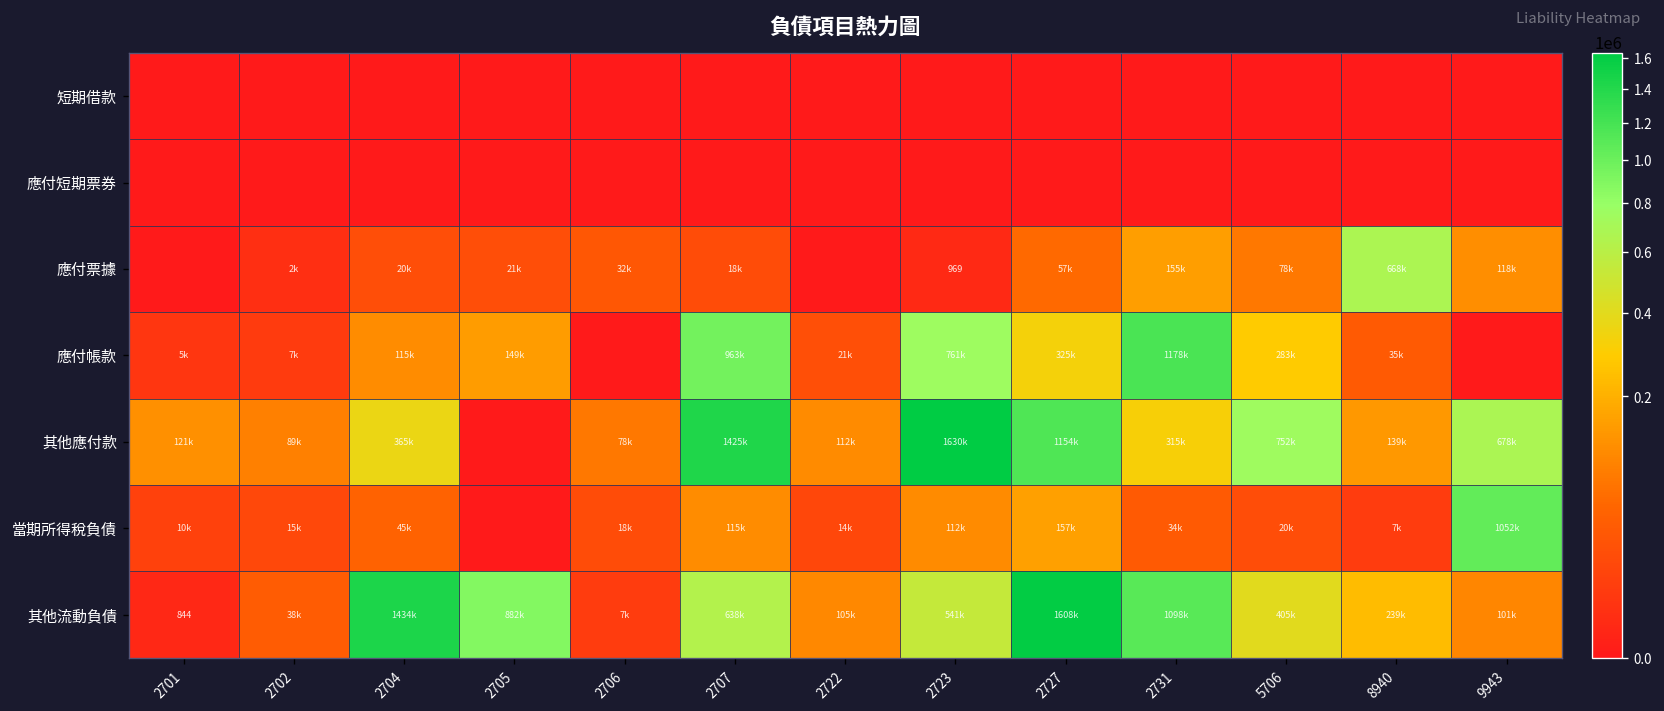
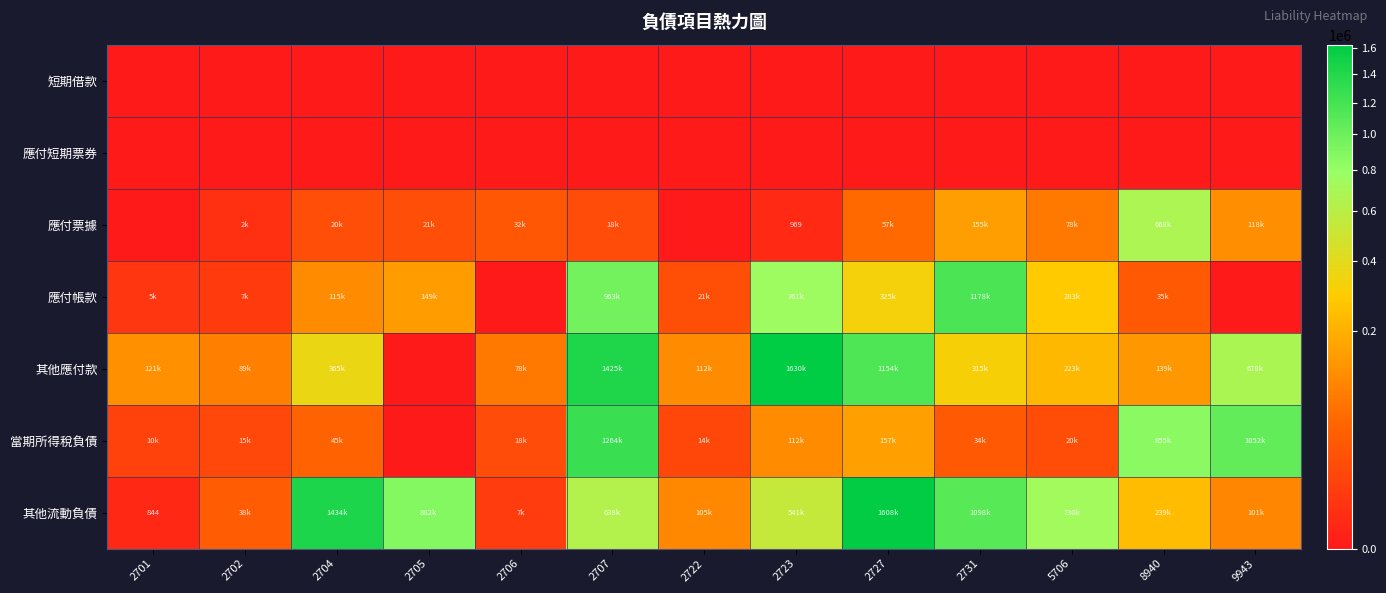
  {
    "應付票據": {
      "2702": "2k",
      "2704": "20k",
      "2705": "21k",
      "2706": "32k",
      "2707": "18k",
      "2723": "969",
      "2727": "57k",
      "2731": "155k",
      "5706": "78k",
      "8940": "668k",
      "9943": "118k"
    },
    "應付帳款": {
      "2701": "5k",
      "2702": "7k",
      "2704": "115k",
      "2705": "149k",
      "2707": "963k",
      "2722": "21k",
      "2723": "761k",
      "2727": "325k",
      "2731": "1178k",
      "5706": "283k",
      "8940": "35k"
    },
    "其他應付款": {
      "2701": "121k",
      "2702": "89k",
      "2704": "365k",
      "2706": "78k",
      "2707": "1425k",
      "2722": "112k",
      "2723": "1630k",
      "2727": "1154k",
      "2731": "315k",
-     "5706": "752k",
+     "5706": "223k",
      "8940": "139k",
      "9943": "678k"
    },
    "當期所得稅負債": {
      "2701": "10k",
      "2702": "15k",
      "2704": "45k",
      "2706": "18k",
-     "2707": "115k",
+     "2707": "1264k",
      "2722": "14k",
      "2723": "112k",
      "2727": "157k",
      "2731": "34k",
      "5706": "20k",
-     "8940": "7k",
+     "8940": "855k",
      "9943": "1052k"
    },
    "其他流動負債": {
      "2701": "844",
      "2702": "38k",
      "2704": "1434k",
      "2705": "882k",
      "2706": "7k",
      "2707": "638k",
      "2722": "105k",
      "2723": "541k",
      "2727": "1608k",
      "2731": "1098k",
-     "5706": "405k",
+     "5706": "730k",
      "8940": "239k",
      "9943": "101k"
    }
  }
